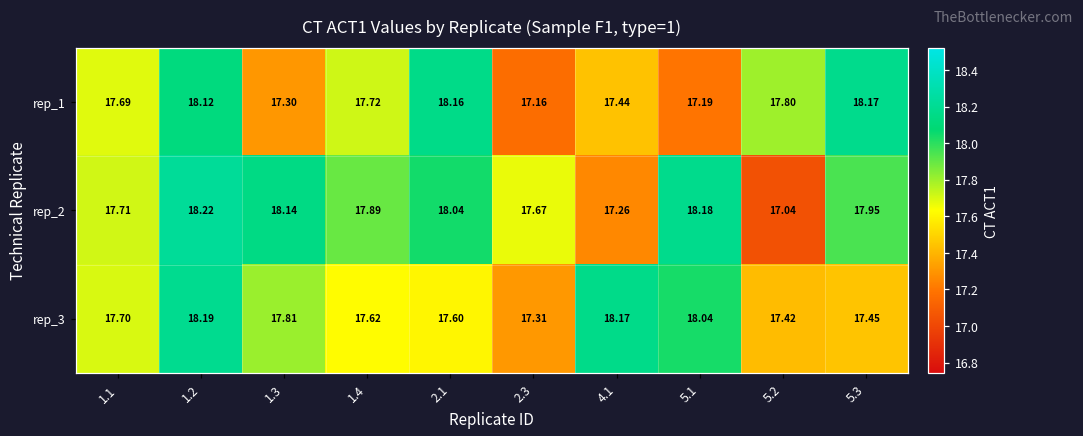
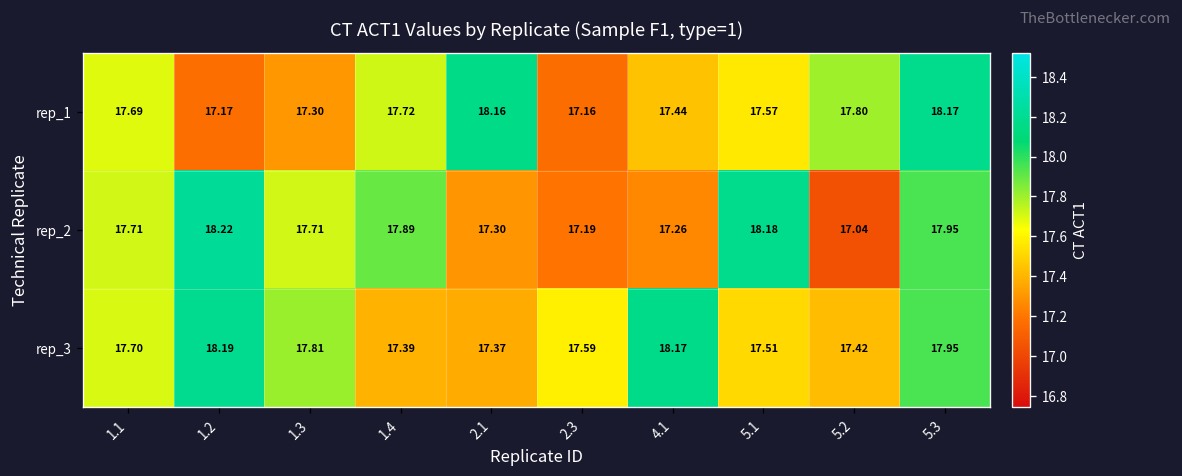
  {
    "rep_1": {
      "1.1": 17.69,
-     "1.2": 18.12,
+     "1.2": 17.17,
      "1.3": 17.30,
      "1.4": 17.72,
      "2.1": 18.16,
      "2.3": 17.16,
      "4.1": 17.44,
-     "5.1": 17.19,
+     "5.1": 17.57,
      "5.2": 17.80,
      "5.3": 18.17
    },
    "rep_2": {
      "1.1": 17.71,
      "1.2": 18.22,
-     "1.3": 18.14,
+     "1.3": 17.71,
      "1.4": 17.89,
-     "2.1": 18.04,
-     "2.3": 17.67,
+     "2.1": 17.30,
+     "2.3": 17.19,
      "4.1": 17.26,
      "5.1": 18.18,
      "5.2": 17.04,
      "5.3": 17.95
    },
    "rep_3": {
      "1.1": 17.70,
      "1.2": 18.19,
      "1.3": 17.81,
-     "1.4": 17.62,
-     "2.1": 17.60,
-     "2.3": 17.31,
+     "1.4": 17.39,
+     "2.1": 17.37,
+     "2.3": 17.59,
      "4.1": 18.17,
-     "5.1": 18.04,
+     "5.1": 17.51,
      "5.2": 17.42,
-     "5.3": 17.45
+     "5.3": 17.95
    }
  }
